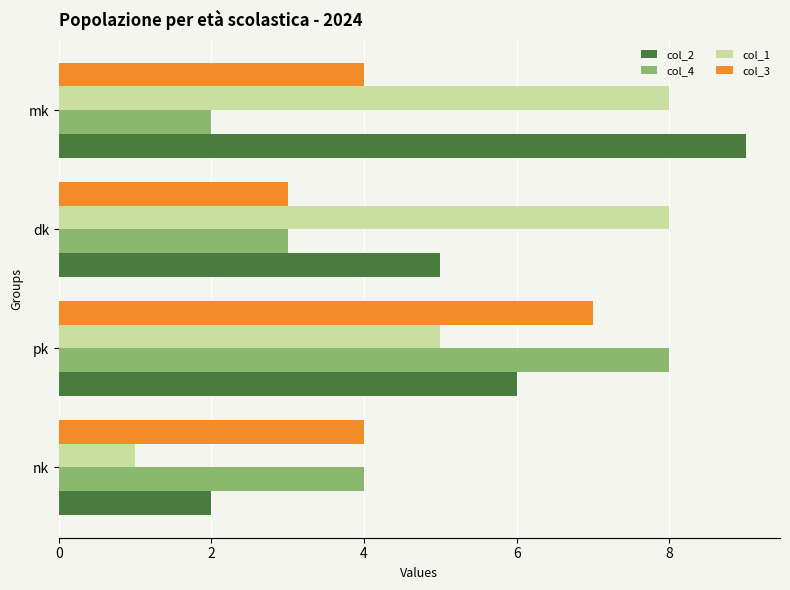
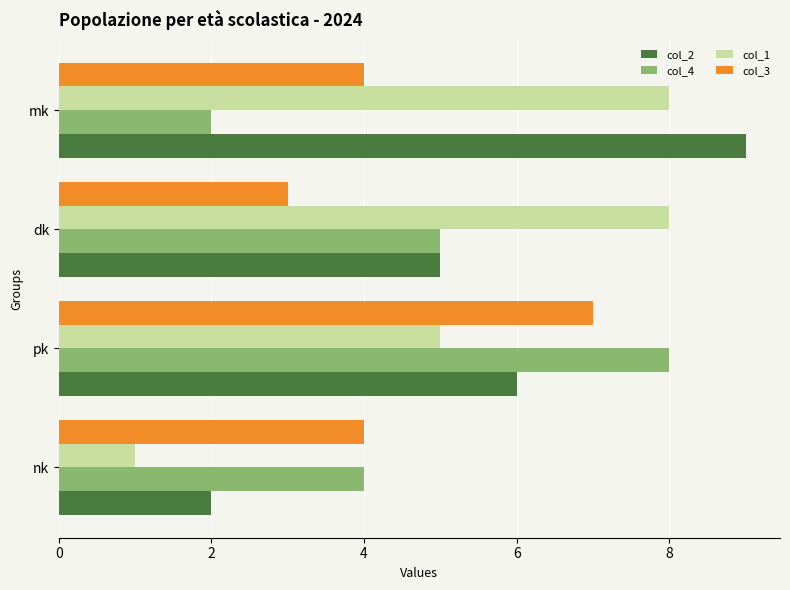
  {
    "col_2": {
      "mk": 9,
      "dk": 5,
      "pk": 6,
      "nk": 2
    },
    "col_4": {
      "mk": 2,
-     "dk": 3,
+     "dk": 5,
      "pk": 8,
      "nk": 4
    },
    "col_1": {
      "mk": 8,
      "dk": 8,
      "pk": 5,
      "nk": 1
    },
    "col_3": {
      "mk": 4,
      "dk": 3,
      "pk": 7,
      "nk": 4
    }
  }
